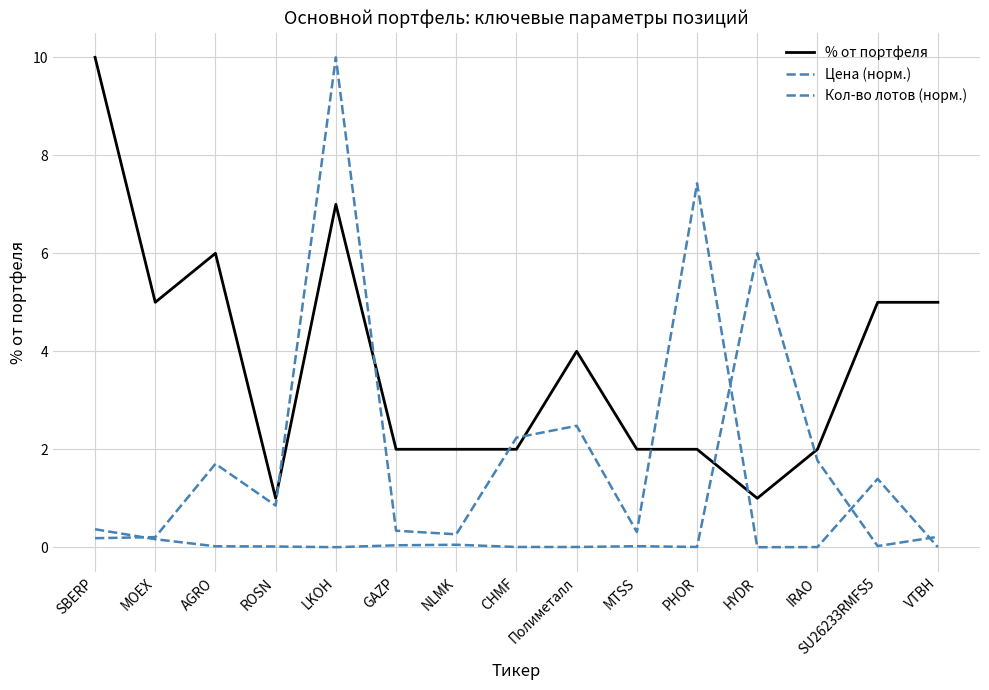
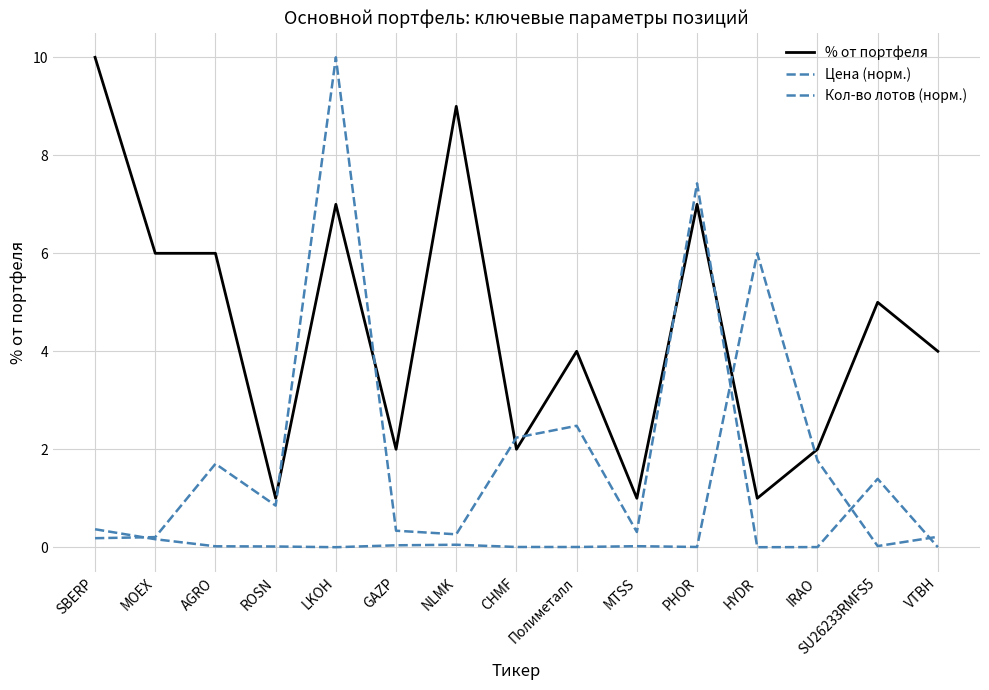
  {
    "% от портфеля": {
      "SBERP": 10,
-     "MOEX": 5,
+     "MOEX": 6,
      "AGRO": 6,
      "ROSN": 1,
      "LKOH": 7,
      "GAZP": 2,
-     "NLMK": 2,
+     "NLMK": 9,
      "CHMF": 2,
      "Полиметалл": 4,
-     "MTSS": 2,
-     "PHOR": 2,
+     "MTSS": 1,
+     "PHOR": 7,
      "HYDR": 1,
      "IRAO": 2,
      "SU26233RMFS5": 5,
-     "VTBH": 5
+     "VTBH": 4
    }
  }
